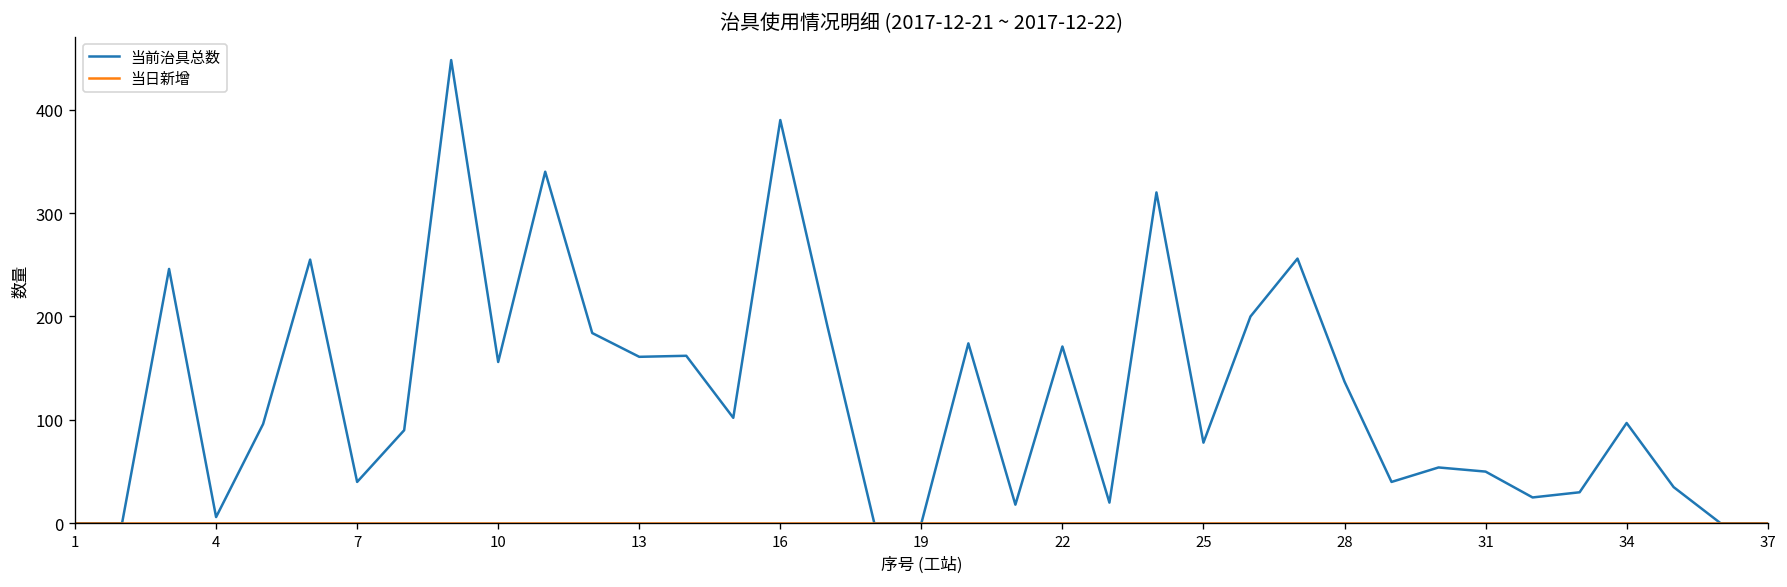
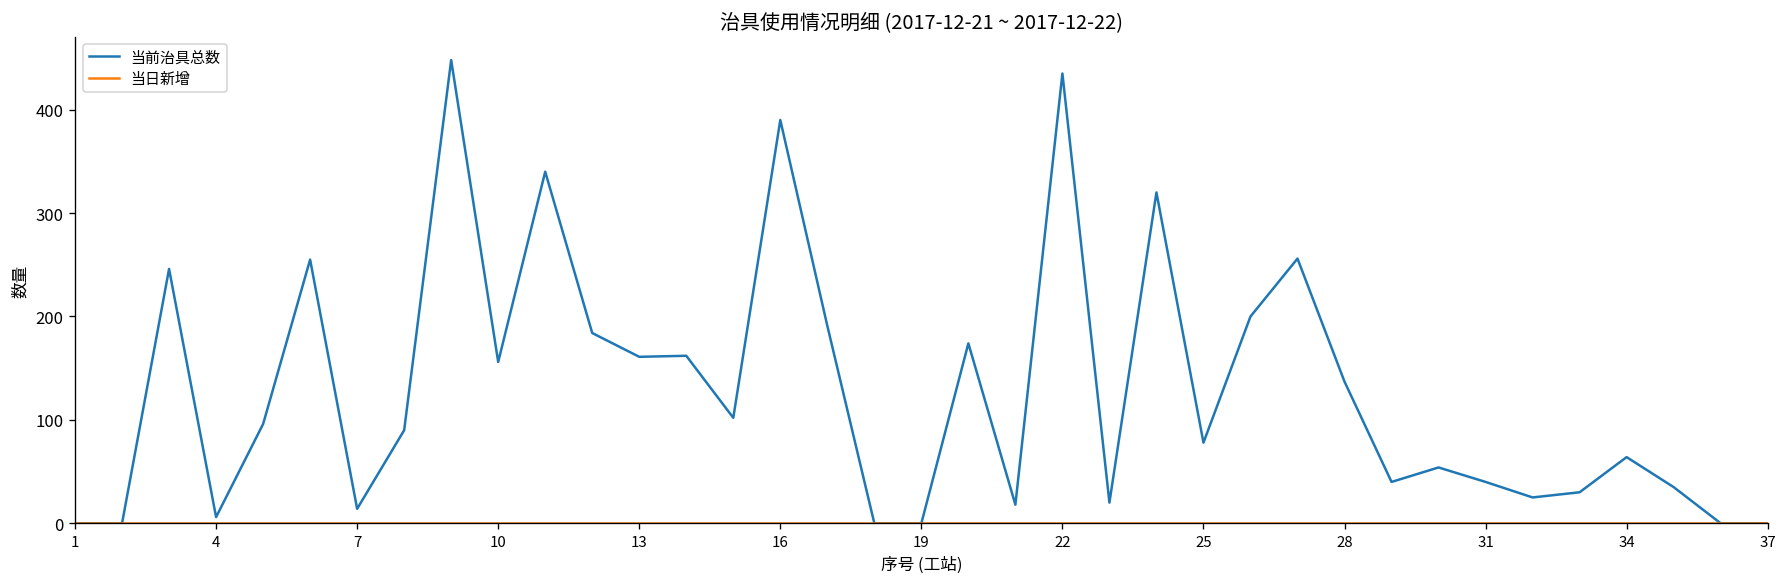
  {
    "当前治具总数": {
      "4": 10,
-     "7": 40,
+     "7": 10,
      "10": 160,
      "13": 160,
      "16": 390,
-     "22": 170,
+     "22": 440,
      "25": 80,
      "28": 140,
-     "31": 50,
-     "34": 100
+     "31": 40,
+     "34": 60
    },
    "当日新增": {
      "4": 0,
      "7": 0,
      "10": 0,
      "13": 0,
      "16": 0,
      "22": 0,
      "25": 0,
      "28": 0,
      "31": 0,
      "34": 0
    }
  }
